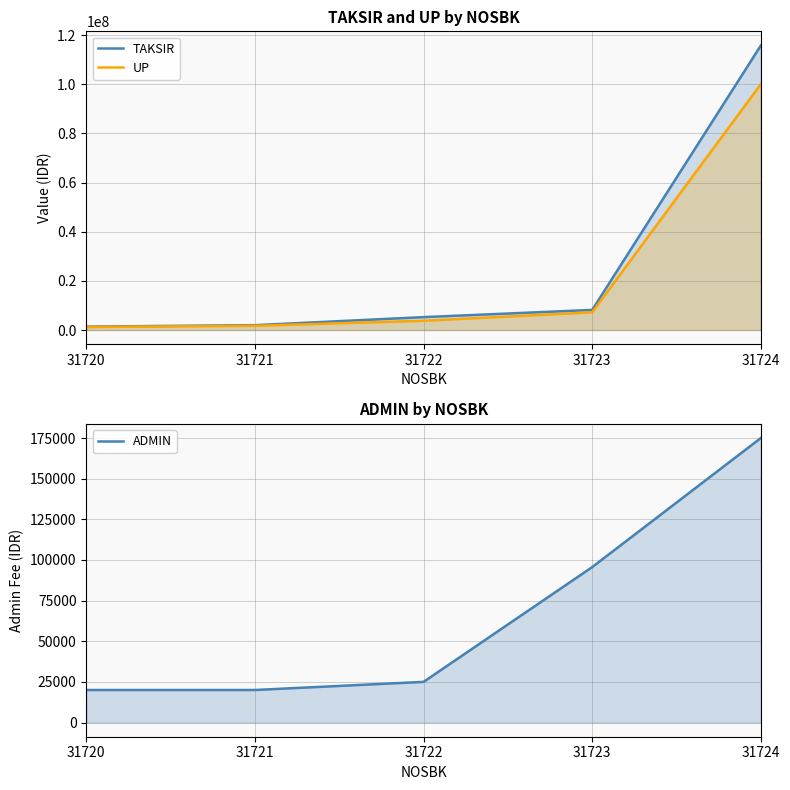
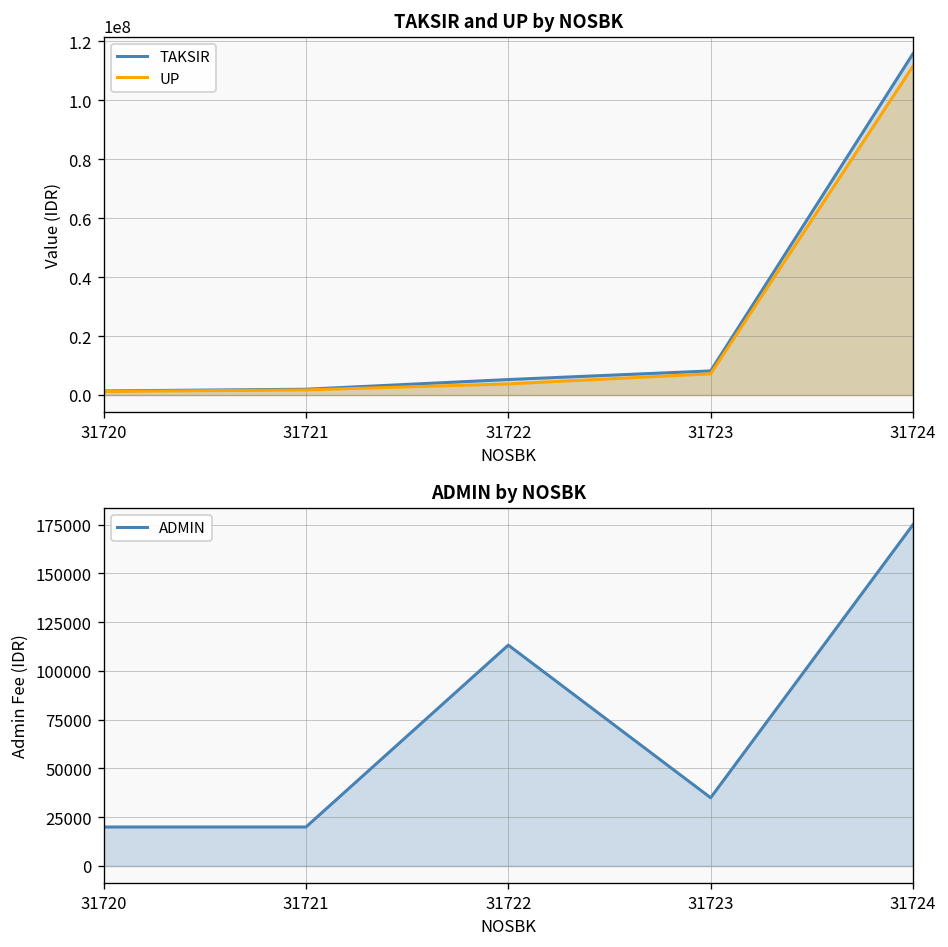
  {
    "TAKSIR and UP by NOSBK": {
      "TAKSIR": {
        "31722": 5000000,
        "31724": 116000000
      },
      "UP": {
        "31722": 4000000,
-       "31724": 100000000
+       "31724": 111000000
      }
    },
    "ADMIN by NOSBK": {
      "31720": 20000,
      "31721": 20000,
-     "31722": 25000,
-     "31723": 96000,
+     "31722": 113000,
+     "31723": 35000,
      "31724": 175000
    }
  }
